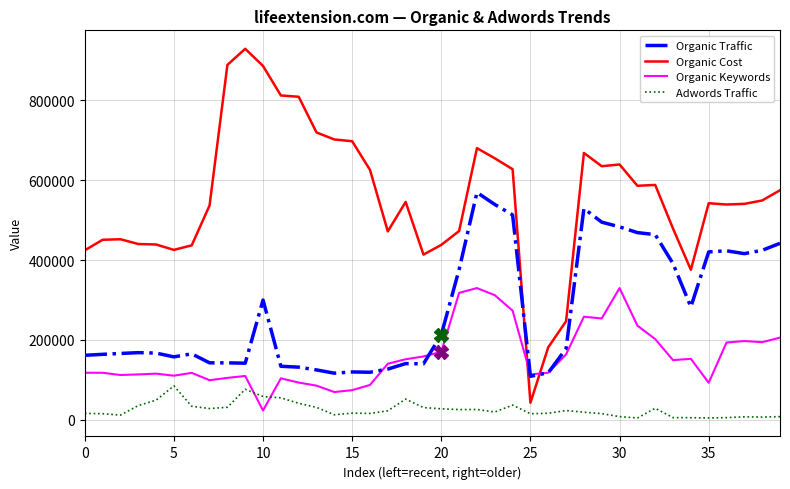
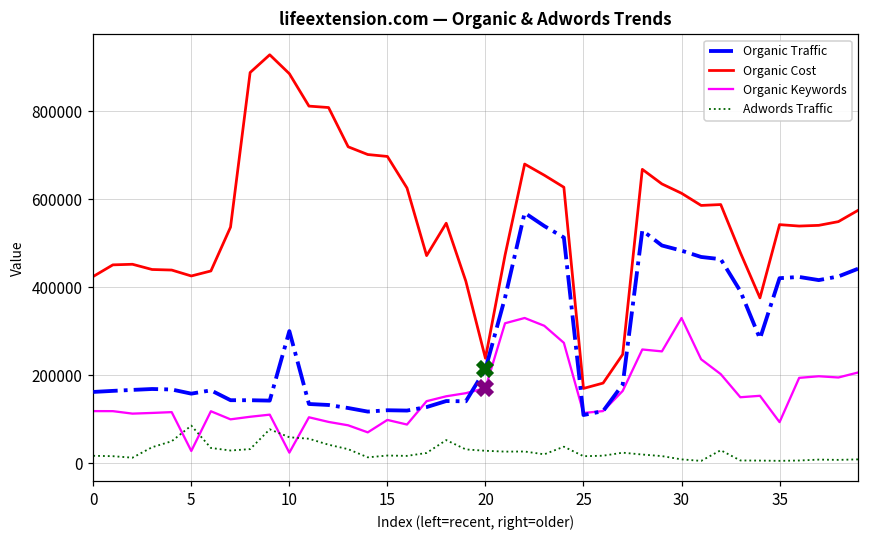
  {
    "Organic Traffic": {
      "0": 160000,
      "5": 160000,
      "10": 300000,
      "15": 120000,
      "30": 480000,
      "35": 420000
    },
    "Organic Cost": {
      "0": 420000,
      "5": 430000,
      "10": 890000,
      "15": 700000,
-     "20": 440000,
-     "25": 40000,
-     "30": 640000,
+     "20": 240000,
+     "25": 170000,
+     "30": 610000,
      "35": 540000
    },
    "Organic Keywords": {
      "0": 120000,
-     "5": 110000,
+     "5": 30000,
      "10": 20000,
-     "15": 70000,
+     "15": 100000,
      "30": 330000,
      "35": 90000
    }
  }
